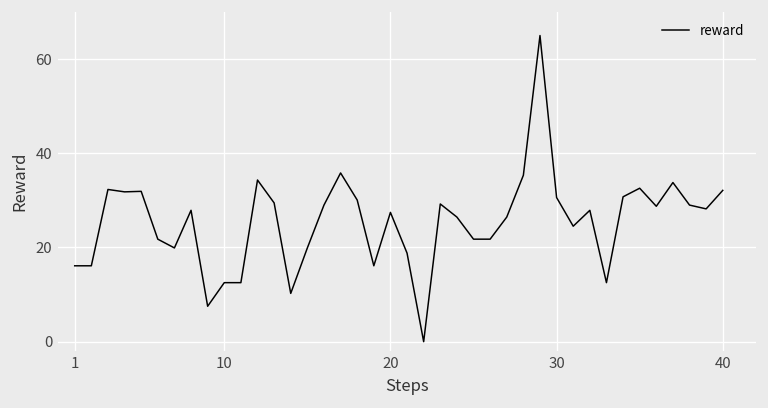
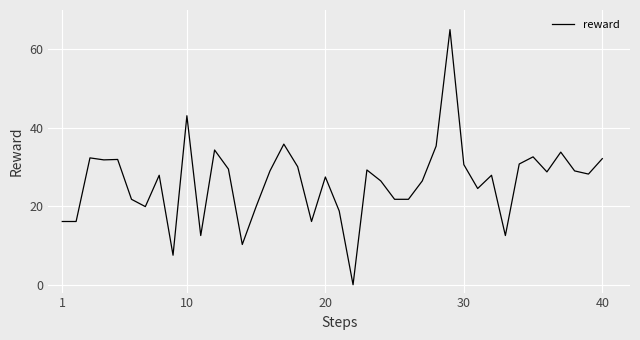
  {
    "1": 16,
-   "10": 13,
+   "10": 43,
    "20": 27,
    "30": 31,
    "40": 32
  }
